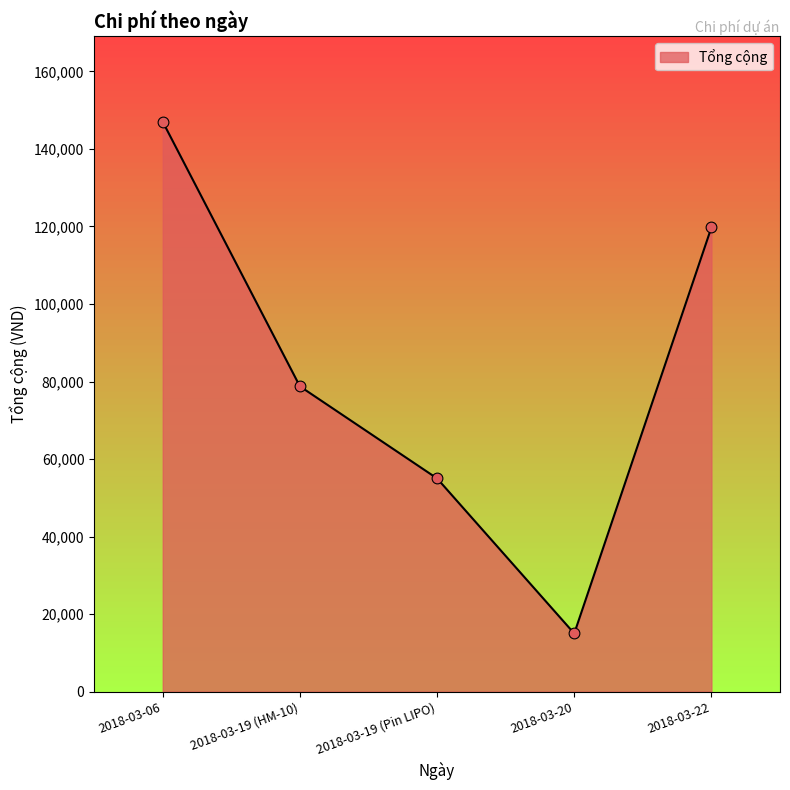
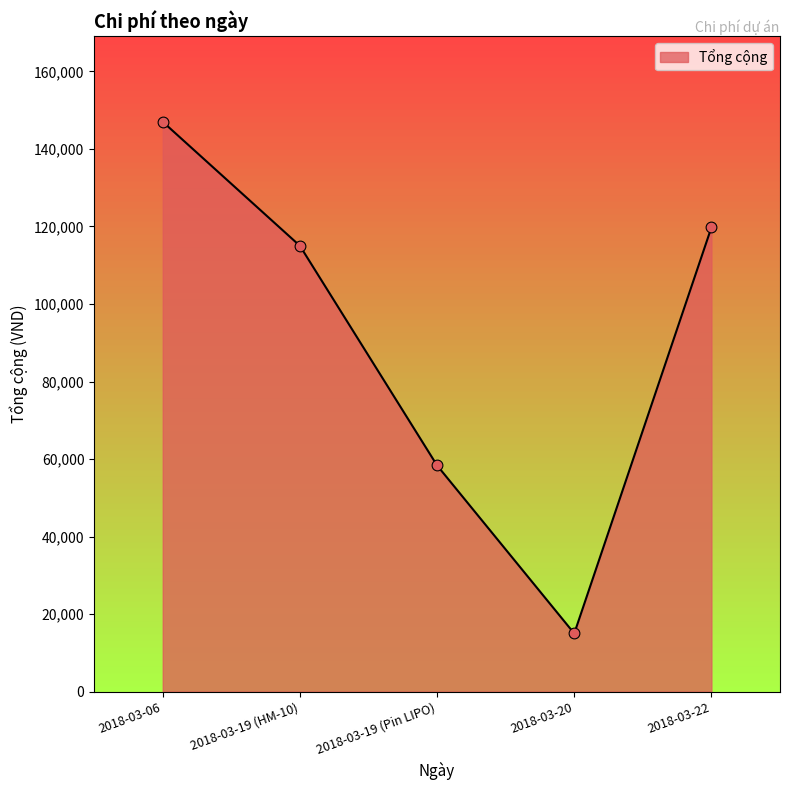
  {
    "2018-03-06": "147,000",
-   "2018-03-19 (HM-10)": "79,000",
-   "2018-03-19 (Pin LIPO)": "55,000",
+   "2018-03-19 (HM-10)": "115,000",
+   "2018-03-19 (Pin LIPO)": "58,000",
    "2018-03-20": "15,000",
    "2018-03-22": "120,000"
  }
